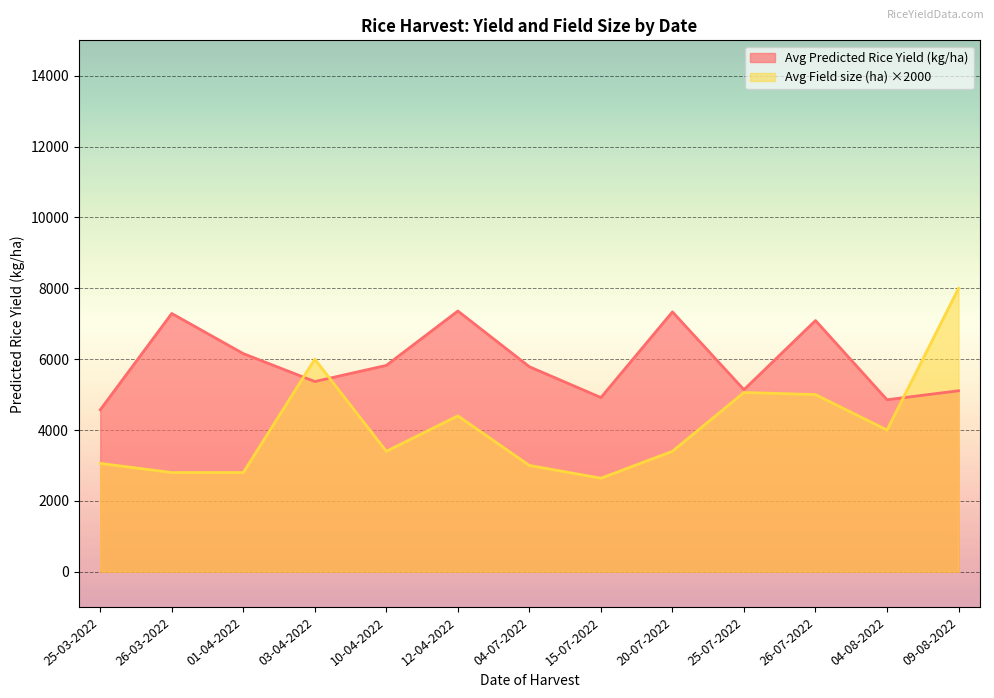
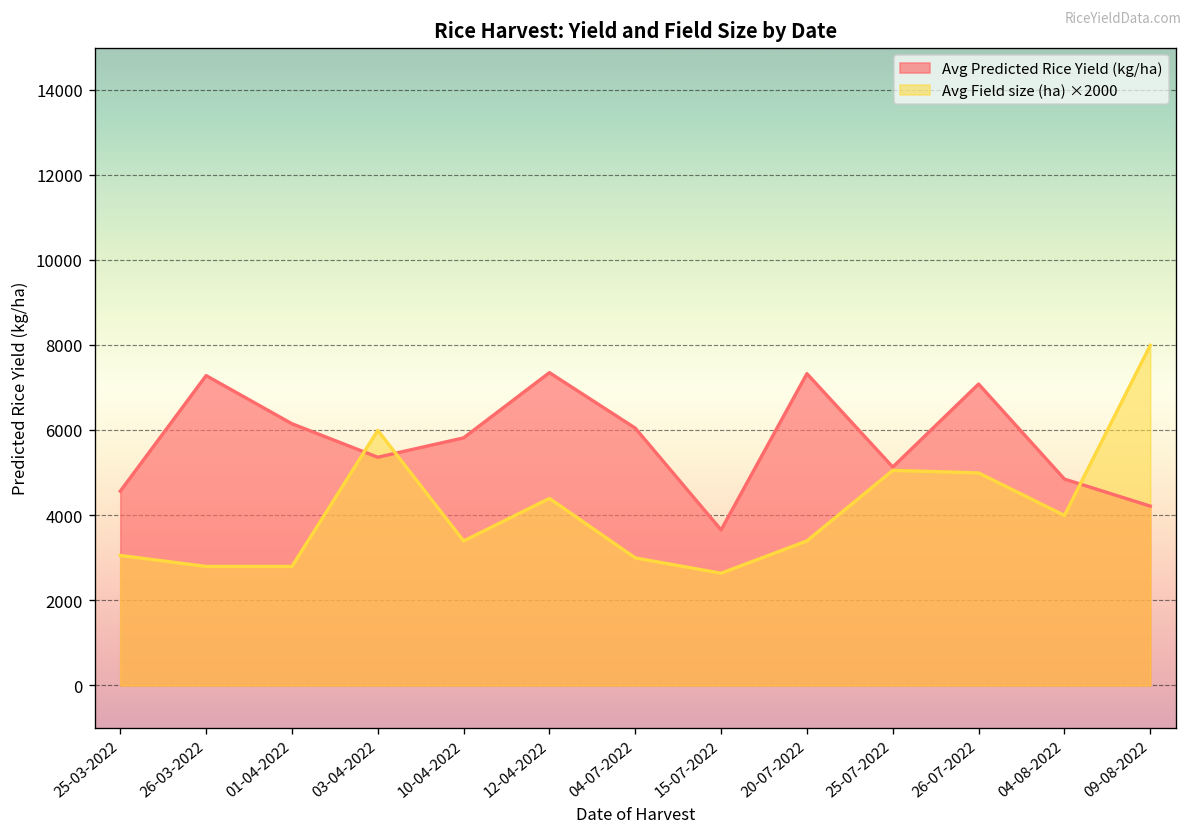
  {
    "Avg Predicted Rice Yield (kg/ha)": {
      "25-03-2022": 4600,
      "26-03-2022": 7300,
      "01-04-2022": 6200,
      "03-04-2022": 5400,
      "10-04-2022": 5800,
      "12-04-2022": 7400,
-     "04-07-2022": 5800,
-     "15-07-2022": 4900,
+     "04-07-2022": 6100,
+     "15-07-2022": 3700,
      "20-07-2022": 7300,
      "25-07-2022": 5100,
      "26-07-2022": 7100,
      "04-08-2022": 4900,
-     "09-08-2022": 5100
+     "09-08-2022": 4200
    },
    "Avg Field size (ha) ×2000": {
      "25-03-2022": 3100,
      "26-03-2022": 2800,
      "01-04-2022": 2800,
      "03-04-2022": 6000,
      "10-04-2022": 3400,
      "12-04-2022": 4400,
      "04-07-2022": 3000,
      "15-07-2022": 2600,
      "20-07-2022": 3400,
      "25-07-2022": 5100,
      "26-07-2022": 5000,
      "04-08-2022": 4000,
      "09-08-2022": 8000
    }
  }
